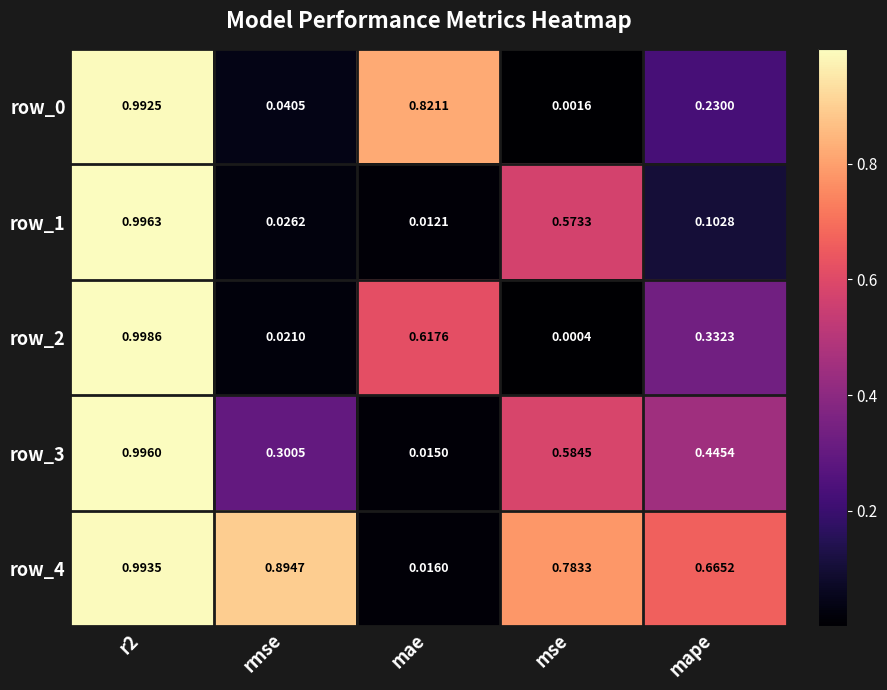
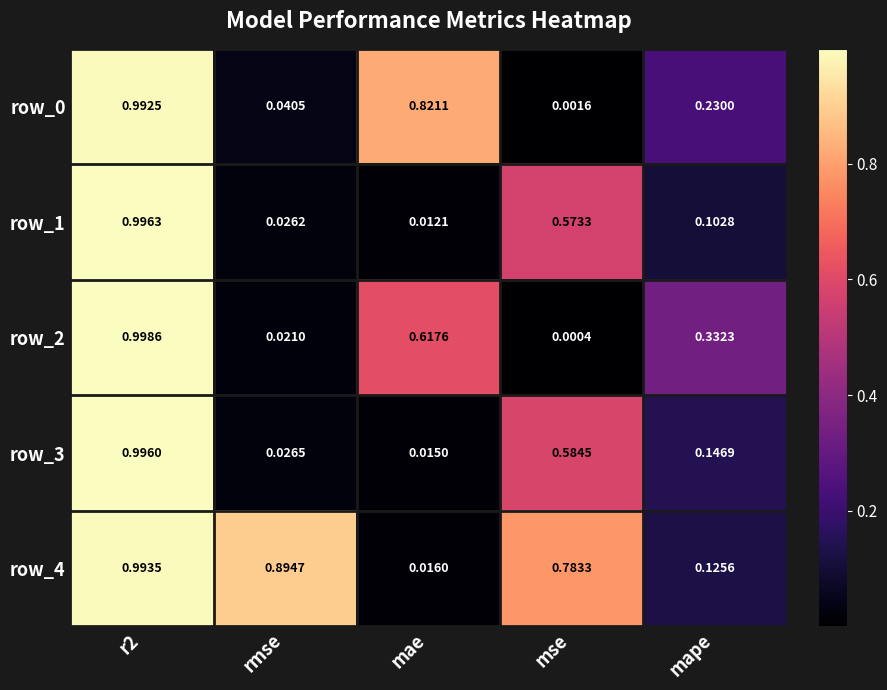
  {
    "row_0": {
      "r2": 0.9925,
      "rmse": 0.0405,
      "mae": 0.8211,
      "mse": 0.0016,
      "mape": 0.2300
    },
    "row_1": {
      "r2": 0.9963,
      "rmse": 0.0262,
      "mae": 0.0121,
      "mse": 0.5733,
      "mape": 0.1028
    },
    "row_2": {
      "r2": 0.9986,
      "rmse": 0.0210,
      "mae": 0.6176,
      "mse": 0.0004,
      "mape": 0.3323
    },
    "row_3": {
      "r2": 0.9960,
-     "rmse": 0.3005,
+     "rmse": 0.0265,
      "mae": 0.0150,
      "mse": 0.5845,
-     "mape": 0.4454
+     "mape": 0.1469
    },
    "row_4": {
      "r2": 0.9935,
      "rmse": 0.8947,
      "mae": 0.0160,
      "mse": 0.7833,
-     "mape": 0.6652
+     "mape": 0.1256
    }
  }
